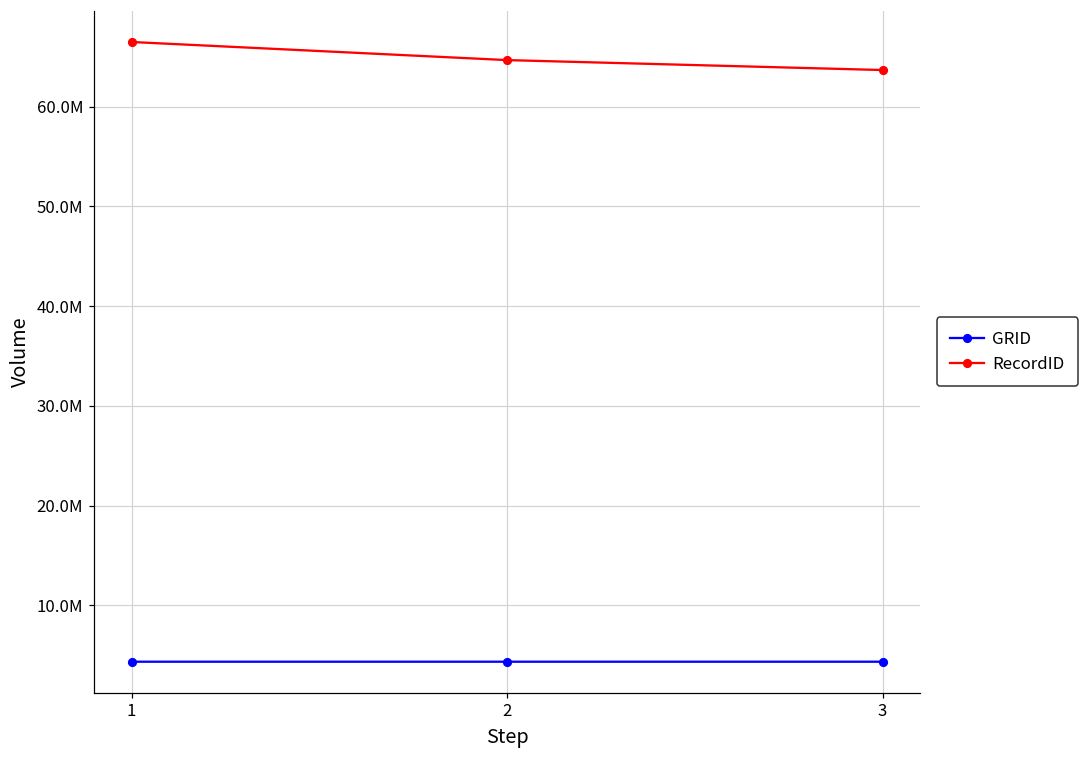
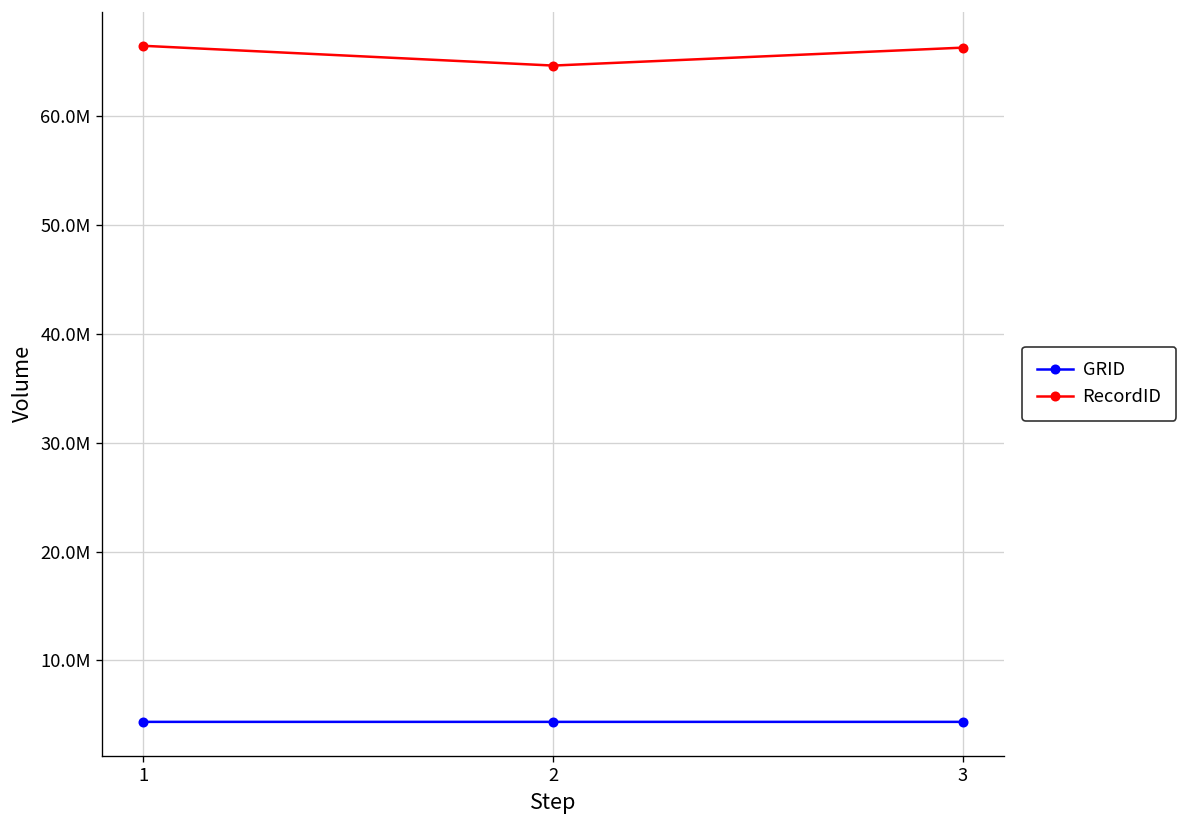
  {
    "GRID": {
      "1": 4000000,
      "2": 4000000,
      "3": 4000000
    },
    "RecordID": {
      "1": 66000000,
      "2": 65000000,
-     "3": 64000000
+     "3": 66000000
    }
  }
